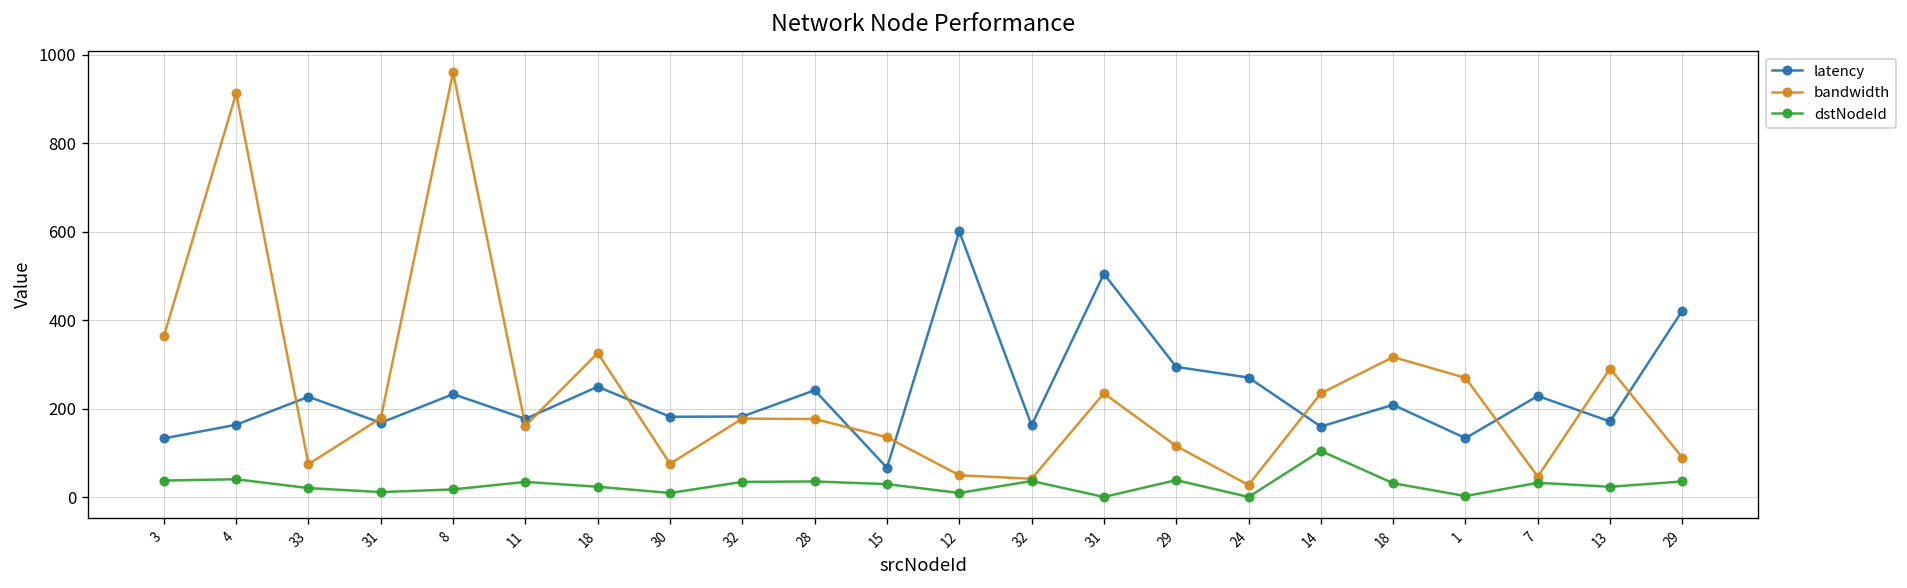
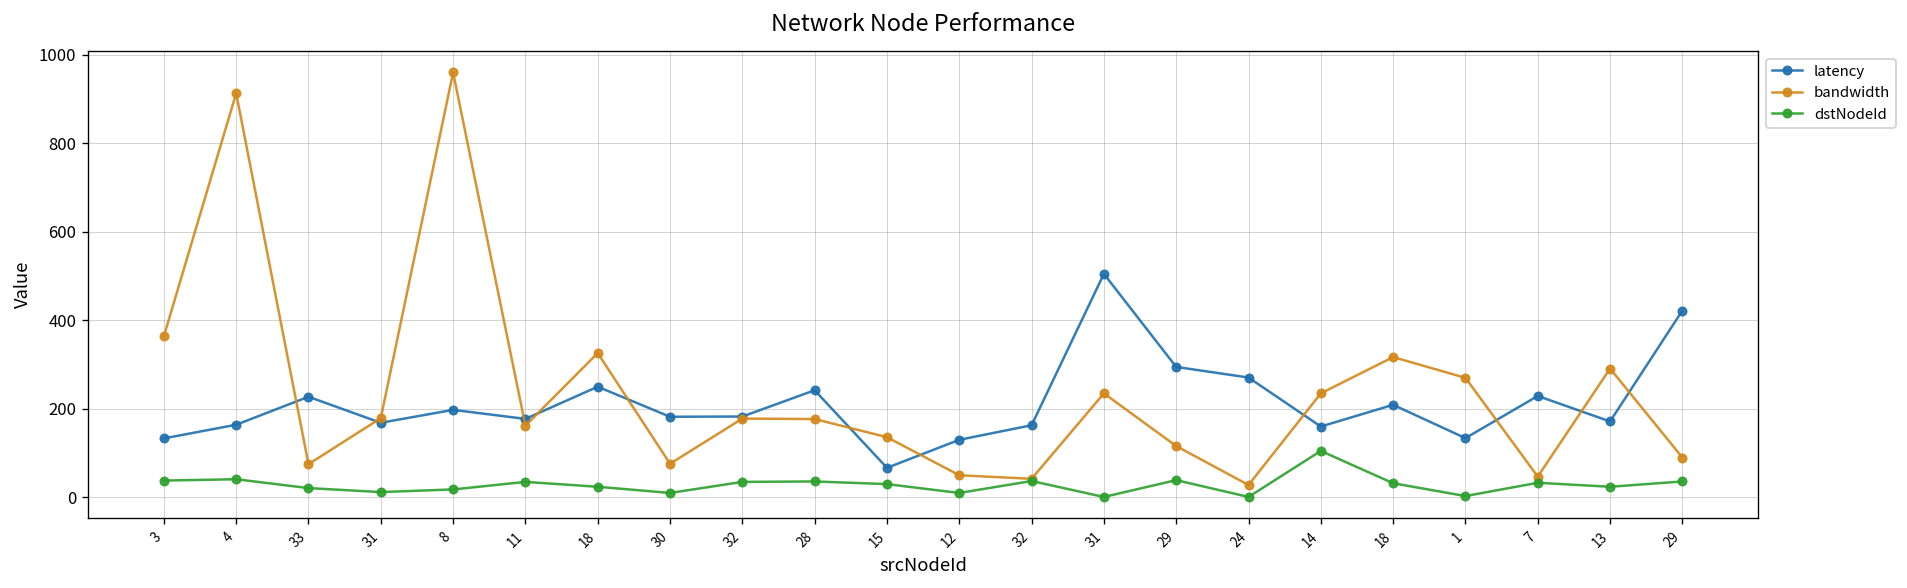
  {
    "latency": {
      "3": 130,
      "4": 160,
      "33": 230,
-     "8": 230,
+     "8": 200,
      "11": 180,
      "30": 180,
      "28": 240,
      "15": 70,
-     "12": 600,
+     "12": 130,
      "24": 270,
      "14": 160,
      "1": 130,
      "7": 230,
      "13": 170
    },
    "bandwidth": {
      "3": 360,
      "4": 910,
      "33": 80,
      "8": 960,
      "11": 160,
      "30": 80,
      "28": 180,
      "15": 140,
      "12": 50,
      "24": 30,
      "14": 240,
      "1": 270,
      "7": 50,
      "13": 290
    },
    "dstNodeId": {
      "3": 40,
      "4": 40,
      "33": 20,
      "8": 20,
      "11": 40,
      "30": 10,
      "28": 40,
      "15": 30,
      "12": 10,
      "24": 0,
      "14": 110,
      "1": 0,
      "7": 30,
      "13": 20
    }
  }
